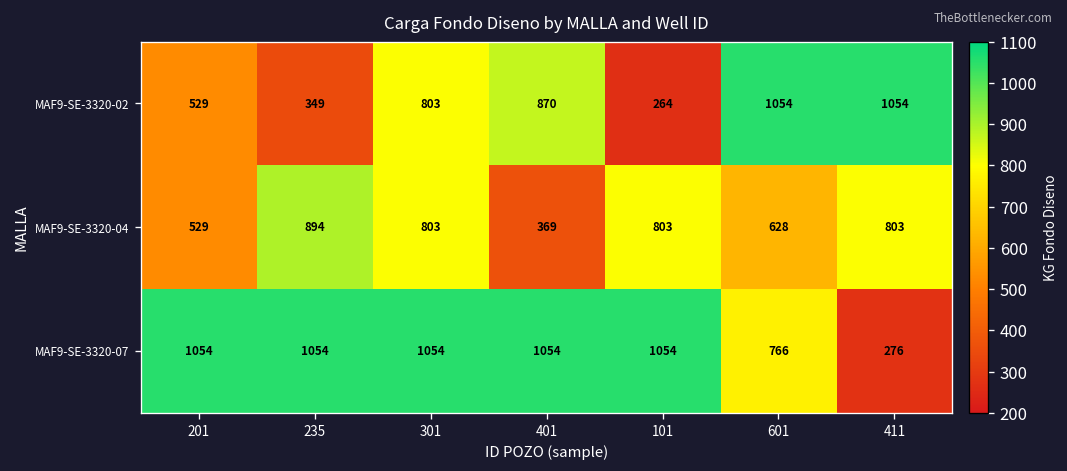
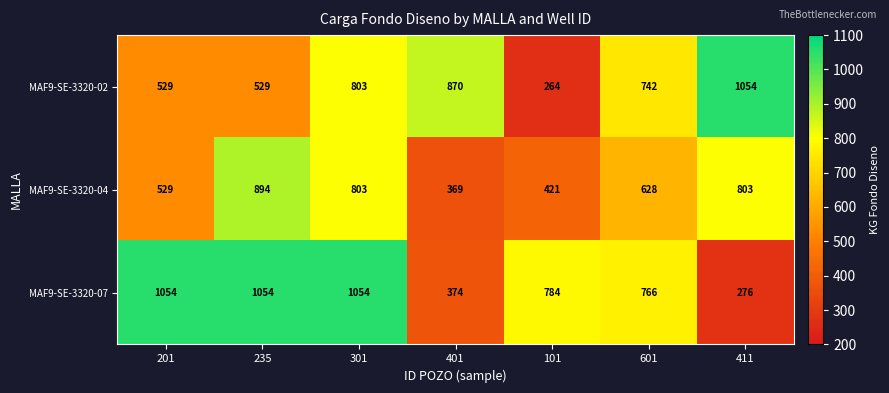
  {
    "MAF9-SE-3320-02": {
      "201": 529,
-     "235": 349,
+     "235": 529,
      "301": 803,
      "401": 870,
      "101": 264,
-     "601": 1054,
+     "601": 742,
      "411": 1054
    },
    "MAF9-SE-3320-04": {
      "201": 529,
      "235": 894,
      "301": 803,
      "401": 369,
-     "101": 803,
+     "101": 421,
      "601": 628,
      "411": 803
    },
    "MAF9-SE-3320-07": {
      "201": 1054,
      "235": 1054,
      "301": 1054,
-     "401": 1054,
-     "101": 1054,
+     "401": 374,
+     "101": 784,
      "601": 766,
      "411": 276
    }
  }
